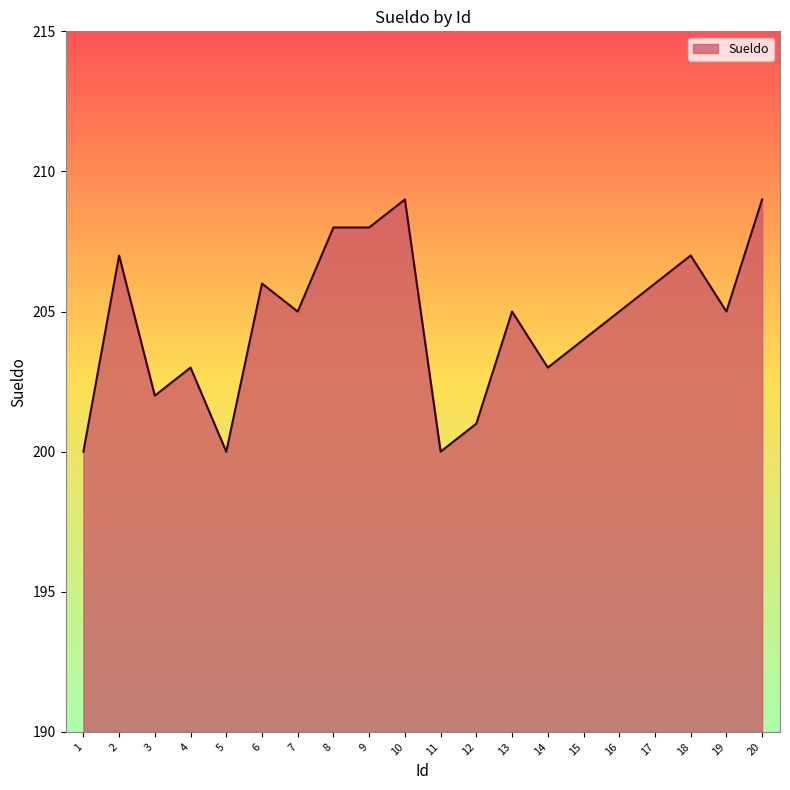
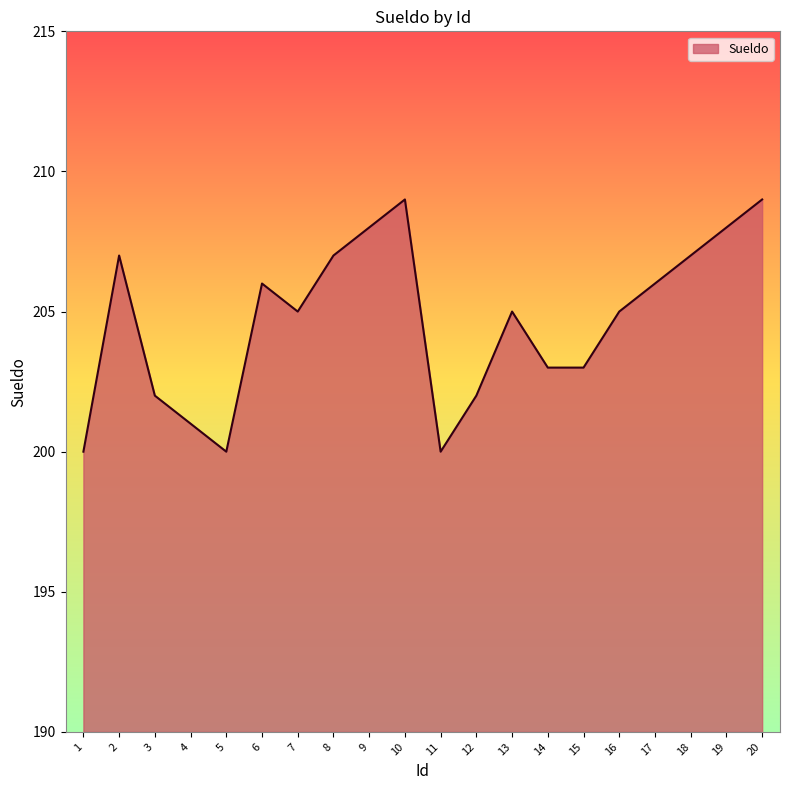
  {
    "1": 200,
    "2": 207,
    "3": 202,
-   "4": 203,
+   "4": 201,
    "5": 200,
    "6": 206,
    "7": 205,
-   "8": 208,
+   "8": 207,
    "9": 208,
    "10": 209,
    "11": 200,
-   "12": 201,
+   "12": 202,
    "13": 205,
    "14": 203,
-   "15": 204,
+   "15": 203,
    "16": 205,
    "17": 206,
    "18": 207,
-   "19": 205,
+   "19": 208,
    "20": 209
  }
